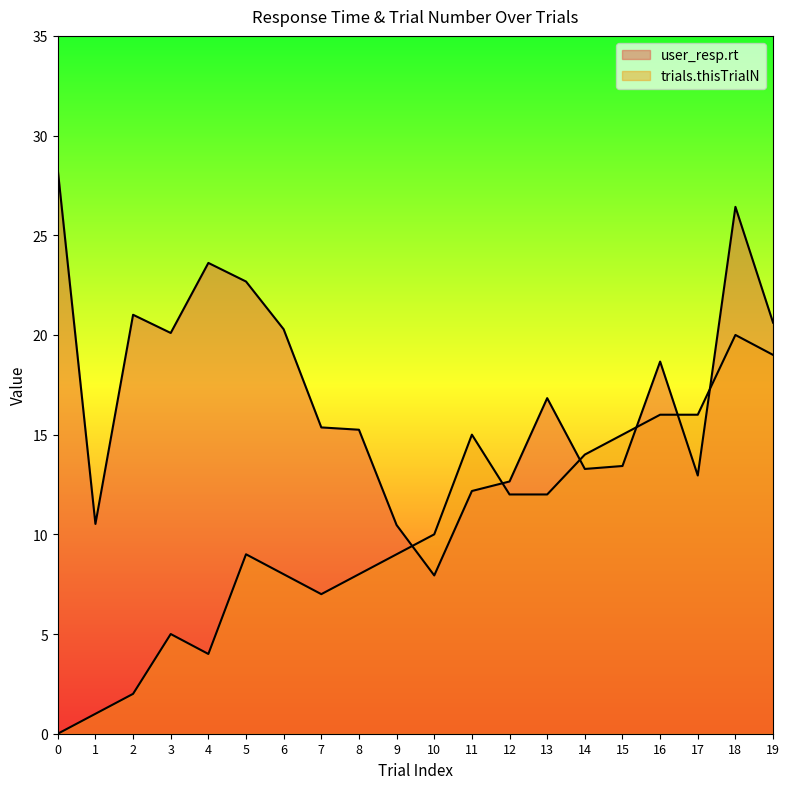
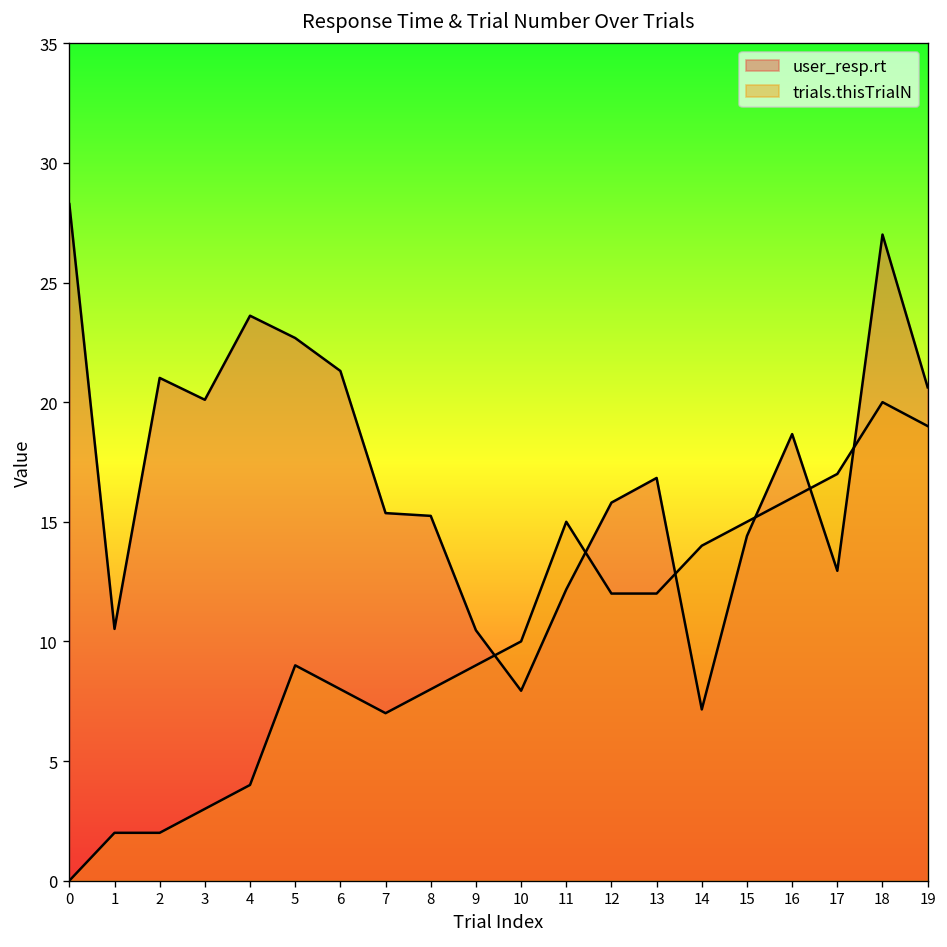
  {
    "user_resp.rt": {
      "0": 28.3,
      "1": 10.5,
      "2": 21.0,
      "3": 20.1,
      "4": 23.6,
      "5": 22.7,
-     "6": 20.3,
+     "6": 21.3,
      "7": 15.4,
      "8": 15.2,
      "9": 10.5,
      "10": 7.9,
      "11": 12.2,
-     "12": 12.7,
+     "12": 15.8,
      "13": 16.8,
-     "14": 13.3,
-     "15": 13.4,
+     "14": 7.2,
+     "15": 14.4,
      "16": 18.7,
      "17": 13.0,
-     "18": 26.4,
+     "18": 27.0,
      "19": 20.6
    },
    "trials.thisTrialN": {
      "0": 0,
-     "1": 1,
+     "1": 2,
      "2": 2,
-     "3": 5,
+     "3": 3,
      "4": 4,
      "5": 9,
      "6": 8,
      "7": 7,
      "8": 8,
      "9": 9,
      "10": 10,
      "11": 15,
      "12": 12,
      "13": 12,
      "14": 14,
      "15": 15,
      "16": 16,
-     "17": 16,
+     "17": 17,
      "18": 20,
      "19": 19
    }
  }
